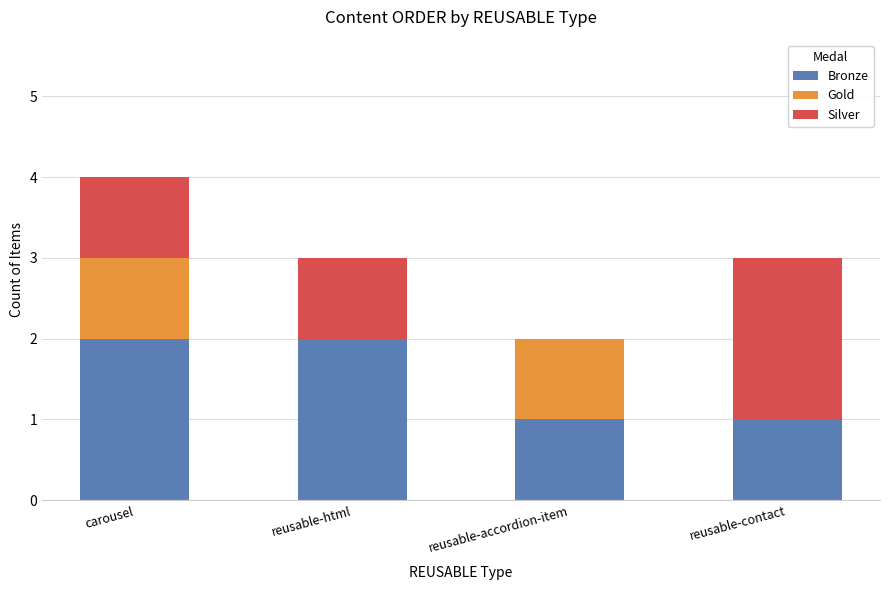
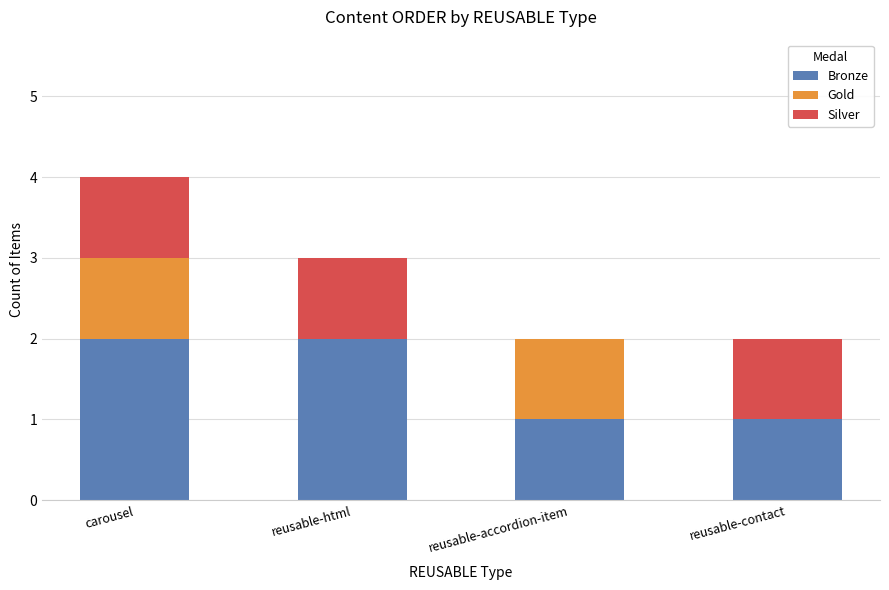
  {
    "Bronze": {
      "carousel": 2,
      "reusable-html": 2,
      "reusable-accordion-item": 1,
      "reusable-contact": 1
    },
    "Silver": {
      "carousel": 1,
      "reusable-html": 1,
      "reusable-accordion-item": 0,
-     "reusable-contact": 2
+     "reusable-contact": 1
    }
  }
